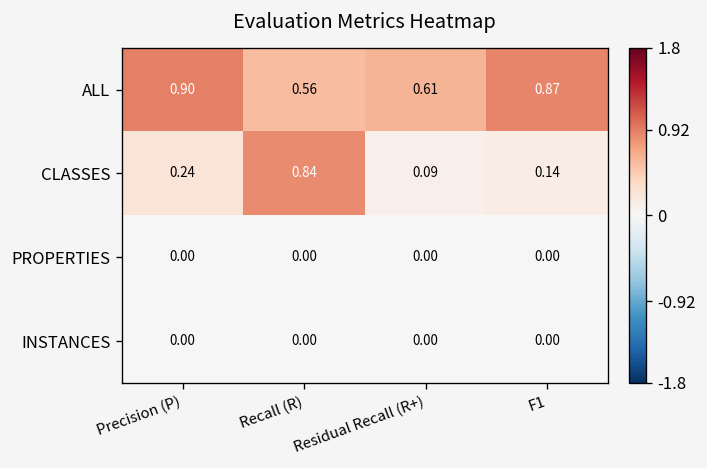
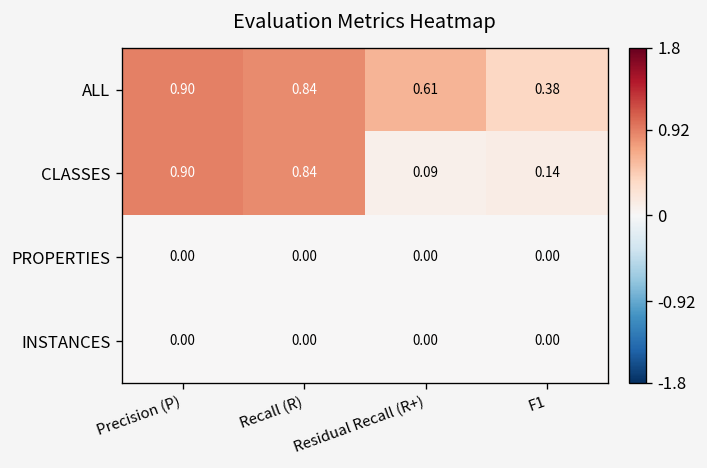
  {
    "ALL": {
      "Precision (P)": 0.90,
-     "Recall (R)": 0.56,
+     "Recall (R)": 0.84,
      "Residual Recall (R+)": 0.61,
-     "F1": 0.87
+     "F1": 0.38
    },
    "CLASSES": {
-     "Precision (P)": 0.24,
+     "Precision (P)": 0.90,
      "Recall (R)": 0.84,
      "Residual Recall (R+)": 0.09,
      "F1": 0.14
    },
    "PROPERTIES": {
      "Precision (P)": 0.00,
      "Recall (R)": 0.00,
      "Residual Recall (R+)": 0.00,
      "F1": 0.00
    },
    "INSTANCES": {
      "Precision (P)": 0.00,
      "Recall (R)": 0.00,
      "Residual Recall (R+)": 0.00,
      "F1": 0.00
    }
  }
